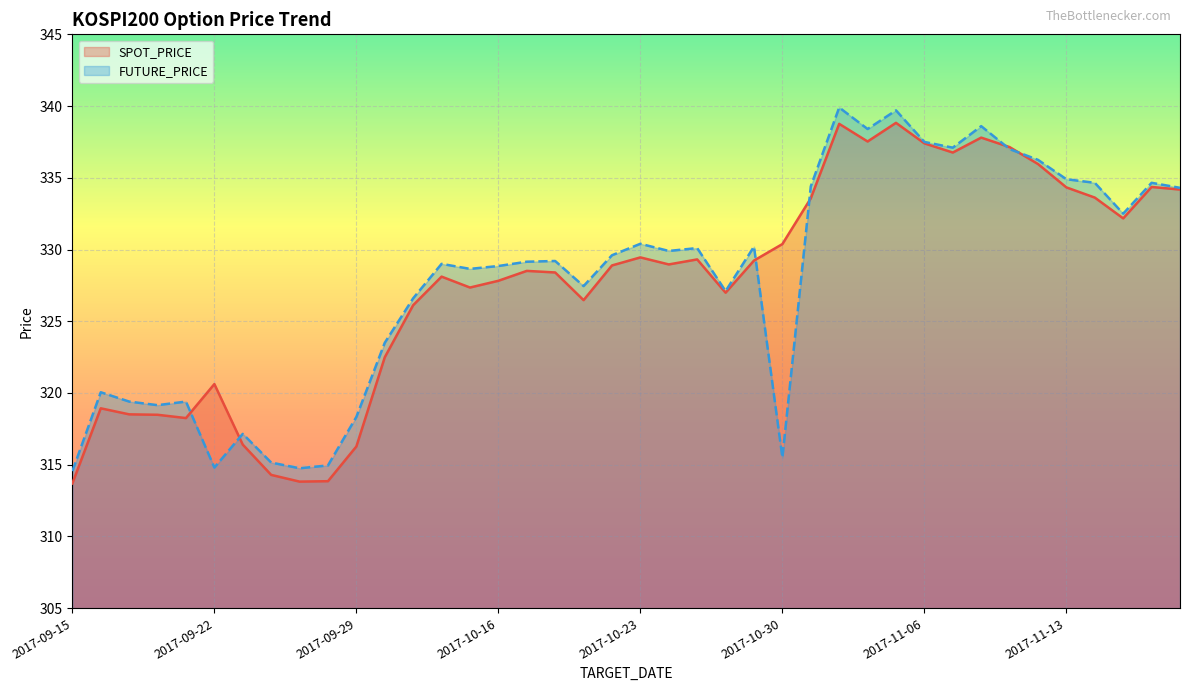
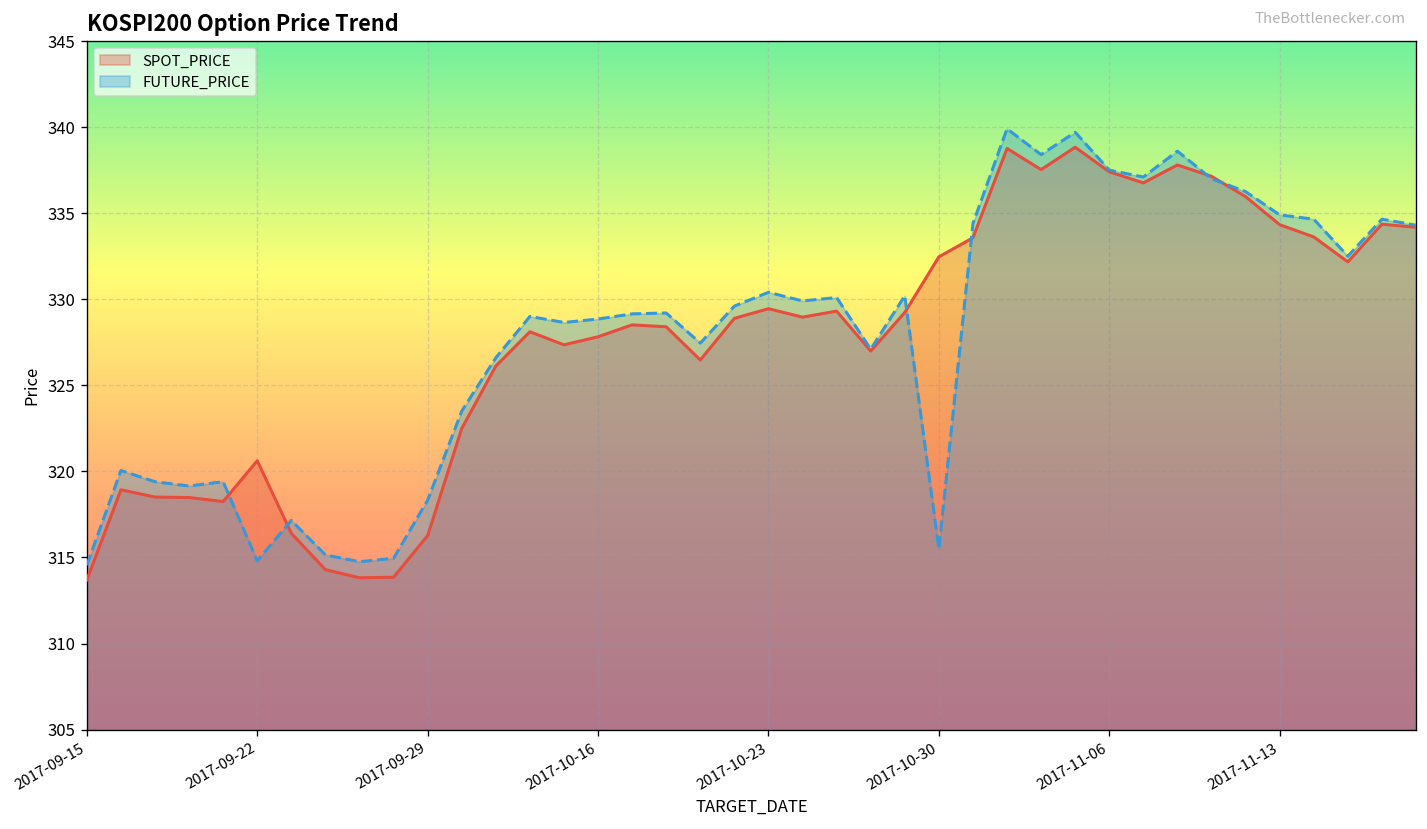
  {
    "SPOT_PRICE": {
      "2017-09-15": 313.7,
      "2017-09-22": 320.6,
      "2017-09-29": 316.3,
      "2017-10-16": 327.8,
      "2017-10-23": 329.5,
-     "2017-10-30": 330.4,
+     "2017-10-30": 332.5,
      "2017-11-13": 334.3
    },
    "FUTURE_PRICE": {
      "2017-09-15": 314.6,
      "2017-09-22": 314.8,
      "2017-09-29": 318.3,
      "2017-10-16": 328.9,
      "2017-10-23": 330.4,
      "2017-10-30": 315.5,
      "2017-11-13": 334.9
    }
  }
